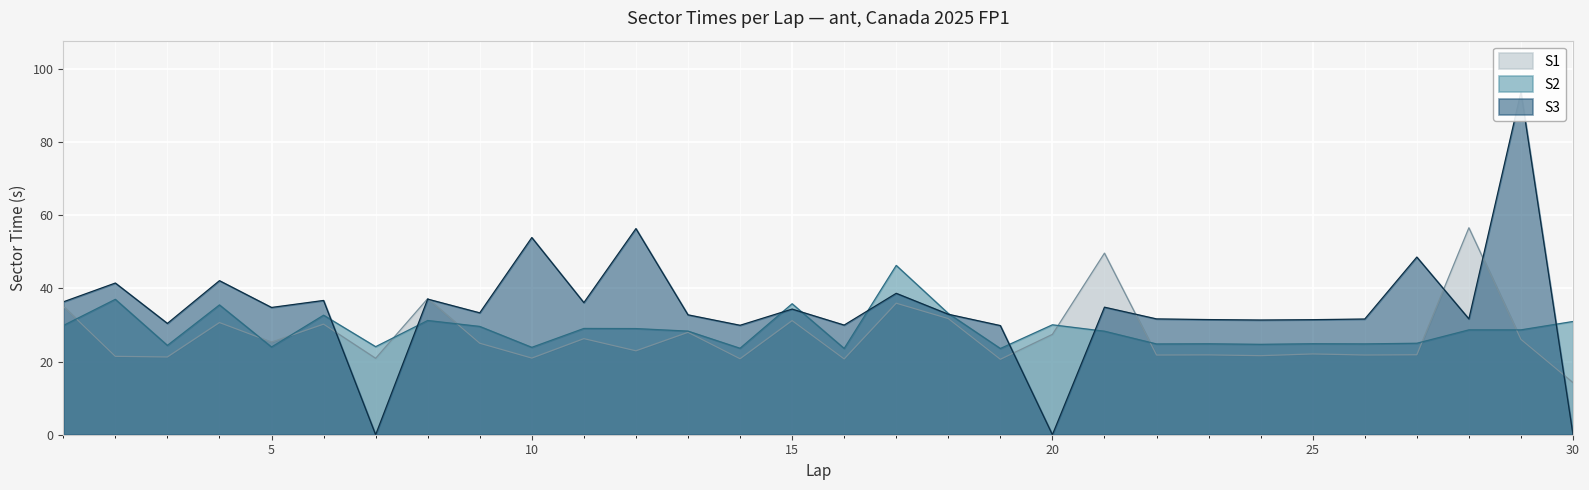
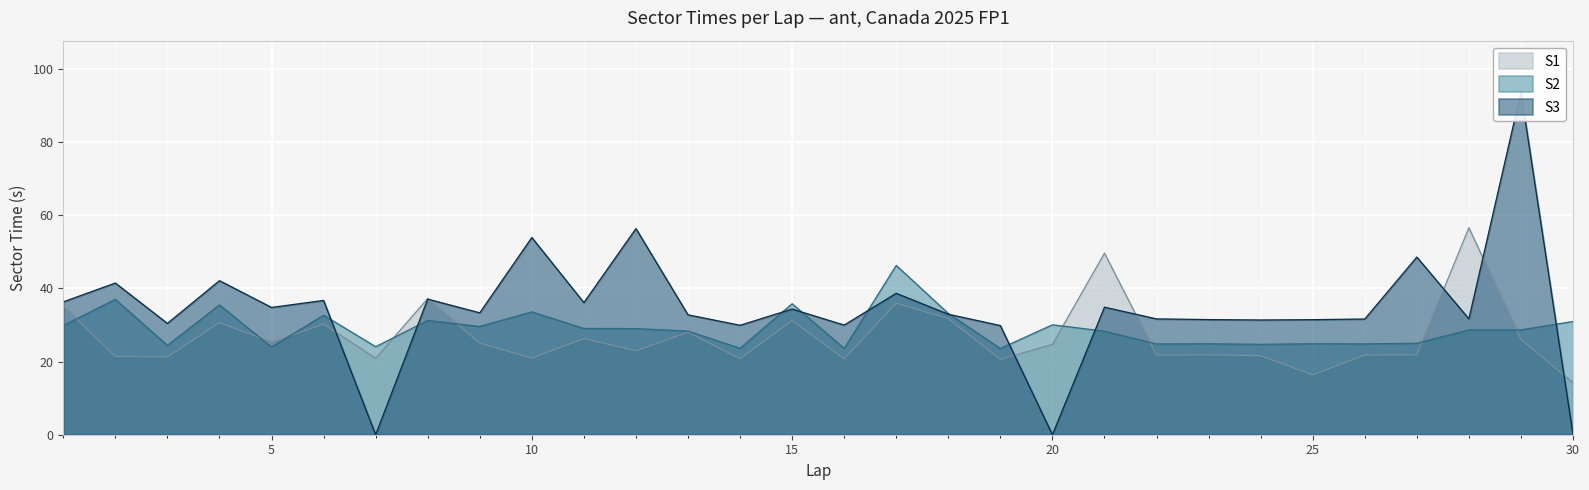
  {
    "S1": {
      "5": 25,
      "10": 21,
      "15": 31,
-     "20": 27,
-     "25": 22,
+     "20": 25,
+     "25": 16,
      "30": 14
    },
    "S2": {
      "5": 24,
-     "10": 24,
+     "10": 34,
      "15": 36,
      "20": 30,
      "25": 25,
      "30": 31
    },
    "S3": {
      "5": 35,
      "10": 54,
      "15": 34,
      "20": 0,
      "25": 31,
      "30": 0
    }
  }
